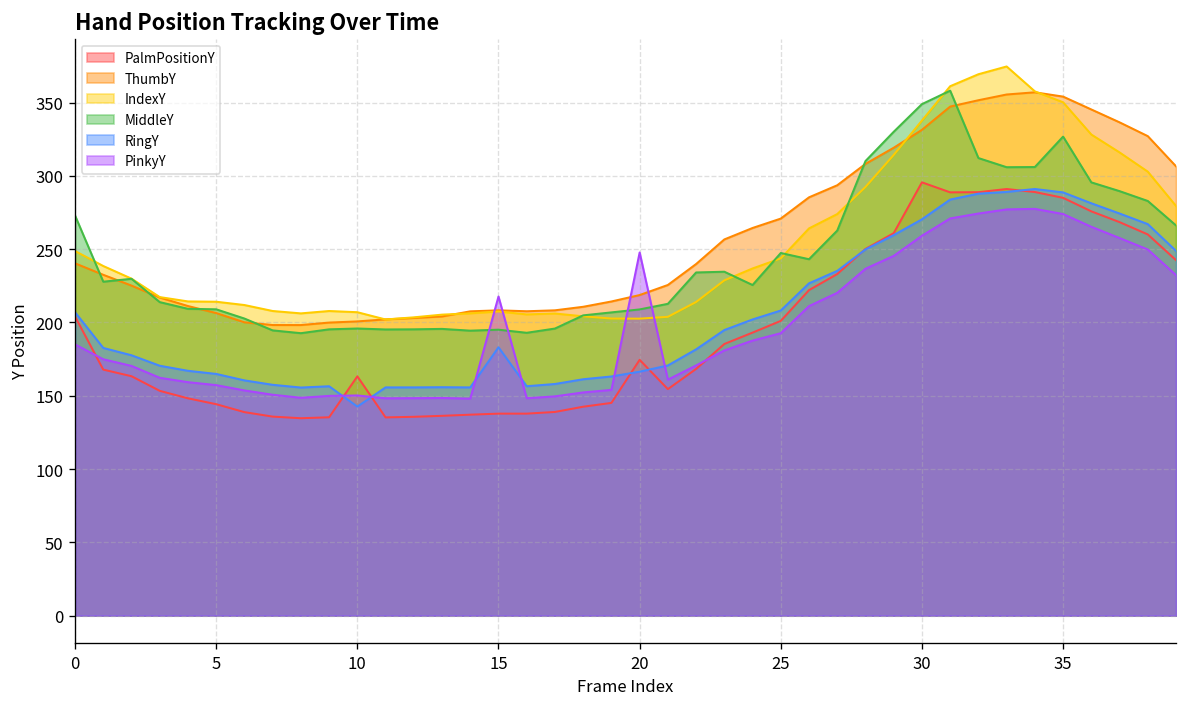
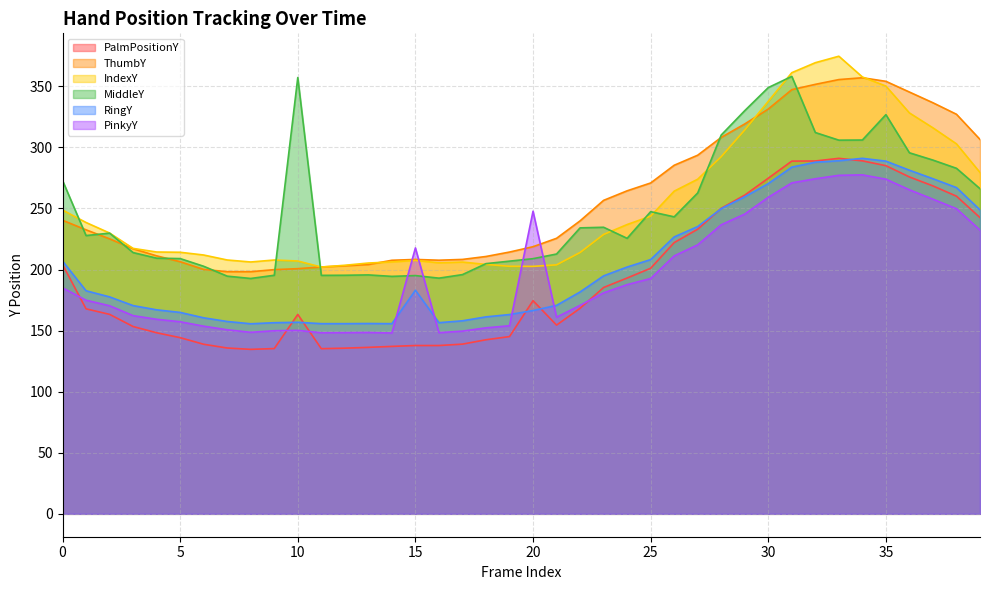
  {
    "PalmPositionY": {
      "0": 204,
      "5": 144,
      "10": 163,
      "15": 138,
      "20": 175,
      "25": 201,
-     "30": 296,
+     "30": 275,
      "35": 285
    },
    "MiddleY": {
      "0": 273,
      "5": 209,
-     "10": 196,
+     "10": 357,
      "15": 195,
      "20": 209,
      "25": 247,
      "30": 349,
      "35": 327
    },
    "RingY": {
      "0": 207,
      "5": 165,
-     "10": 143,
+     "10": 157,
      "15": 183,
      "20": 166,
      "25": 208,
      "30": 270,
      "35": 289
    },
    "PinkyY": {
      "0": 185,
      "5": 157,
      "10": 150,
      "15": 218,
      "20": 248,
      "25": 193,
      "30": 259,
      "35": 274
    }
  }
